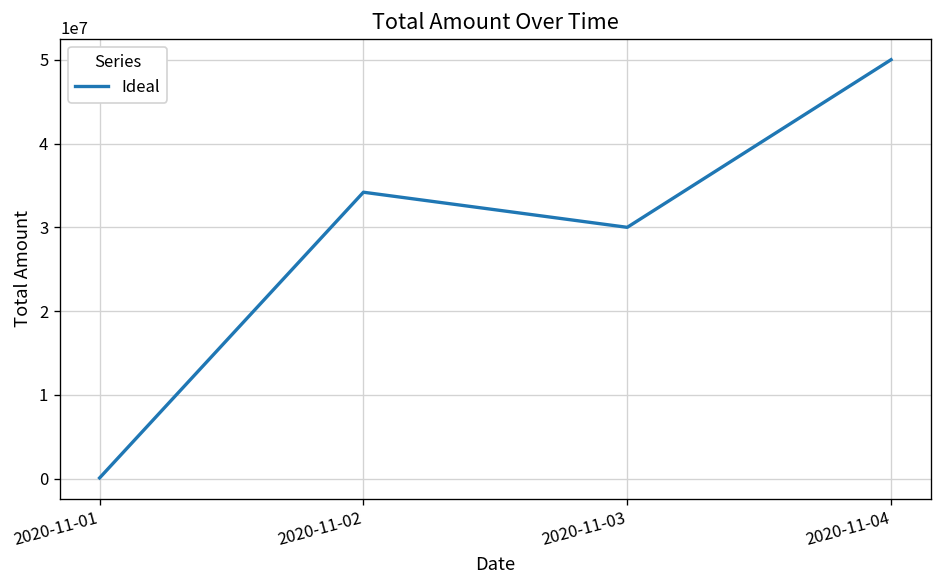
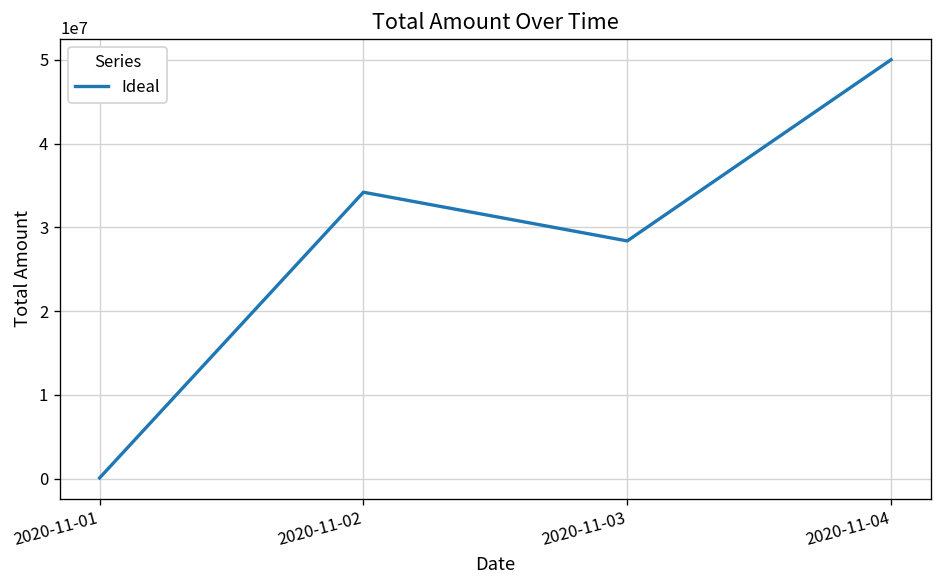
  {
    "2020-11-01": 0,
    "2020-11-02": 34000000,
-   "2020-11-03": 30000000,
+   "2020-11-03": 28000000,
    "2020-11-04": 50000000
  }
